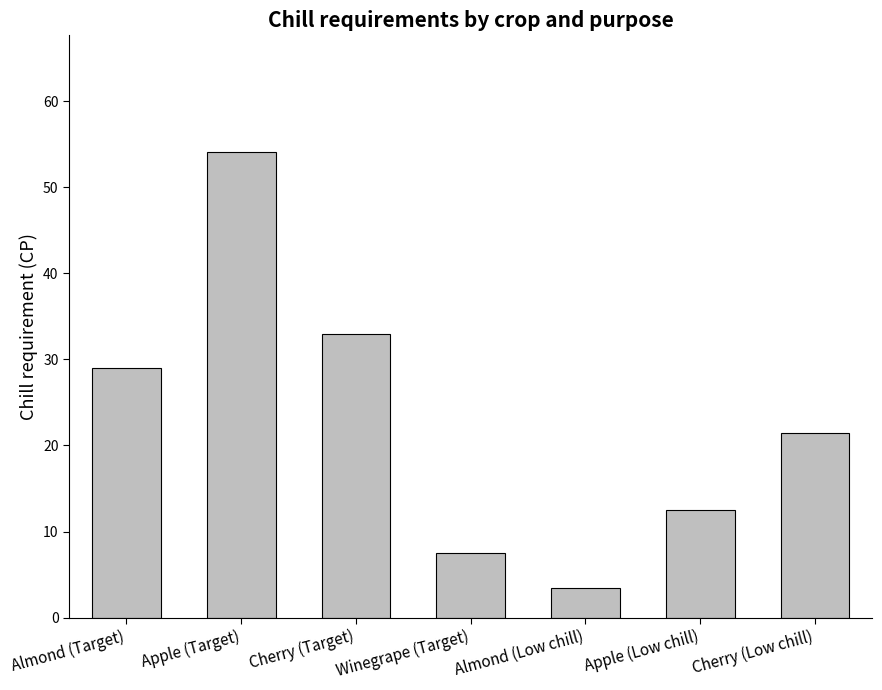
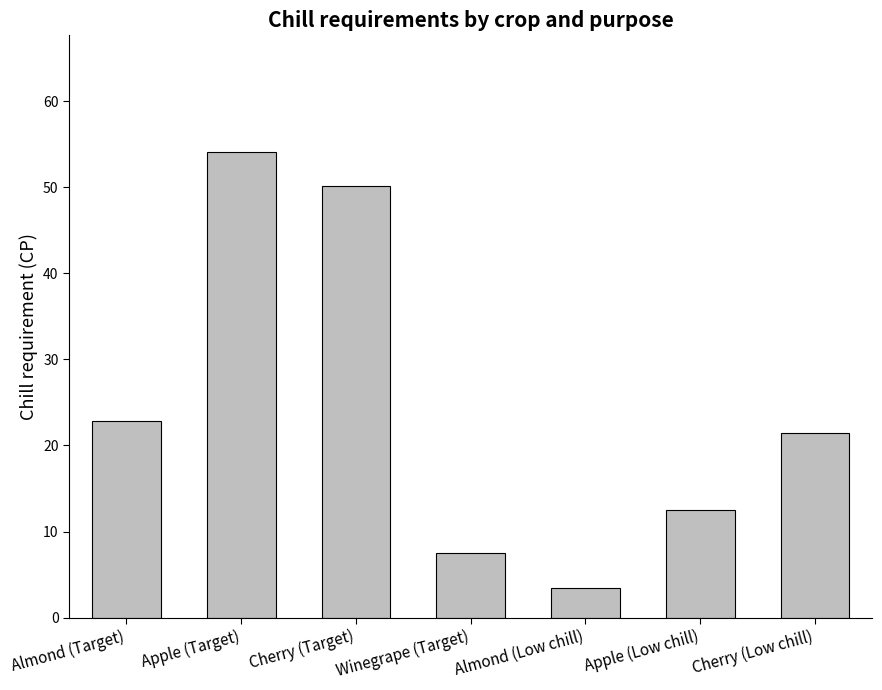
  {
-   "Almond (Target)": 29,
+   "Almond (Target)": 23,
    "Apple (Target)": 54,
-   "Cherry (Target)": 33,
+   "Cherry (Target)": 50,
    "Winegrape (Target)": 8,
    "Almond (Low chill)": 3,
    "Apple (Low chill)": 13,
    "Cherry (Low chill)": 21
  }
